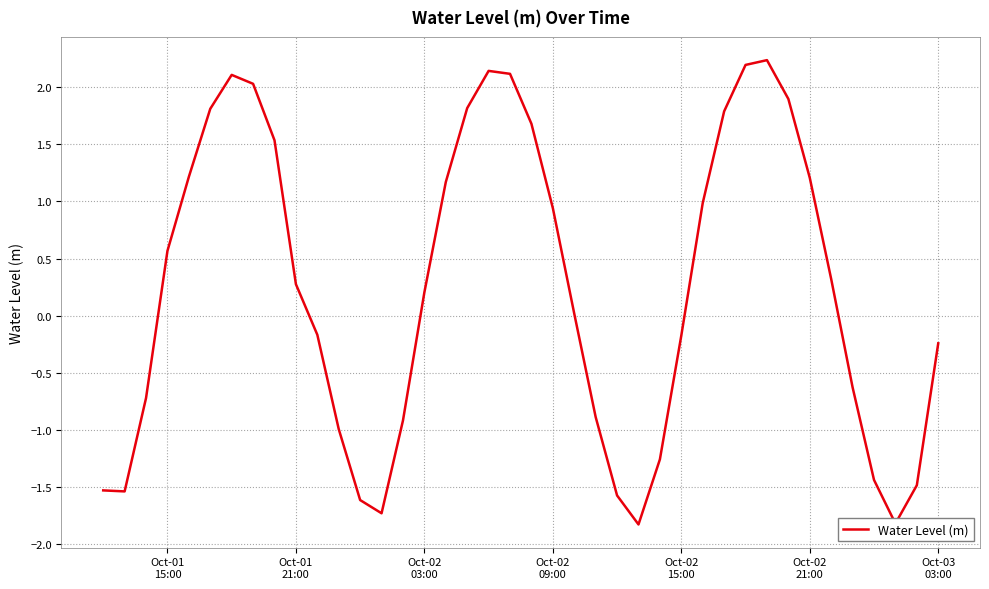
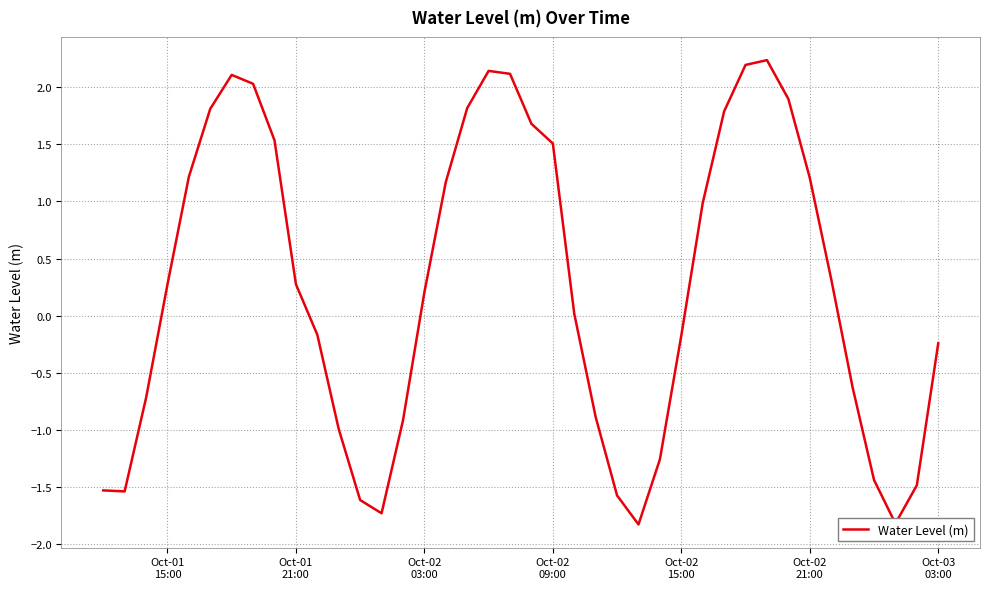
  {
-   "Oct-01 15:00": 0.57,
+   "Oct-01 15:00": 0.27,
    "Oct-01 21:00": 0.28,
    "Oct-02 03:00": 0.20,
-   "Oct-02 09:00": 0.94,
+   "Oct-02 09:00": 1.51,
    "Oct-02 15:00": -0.17,
    "Oct-02 21:00": 1.21,
    "Oct-03 03:00": -0.24
  }
